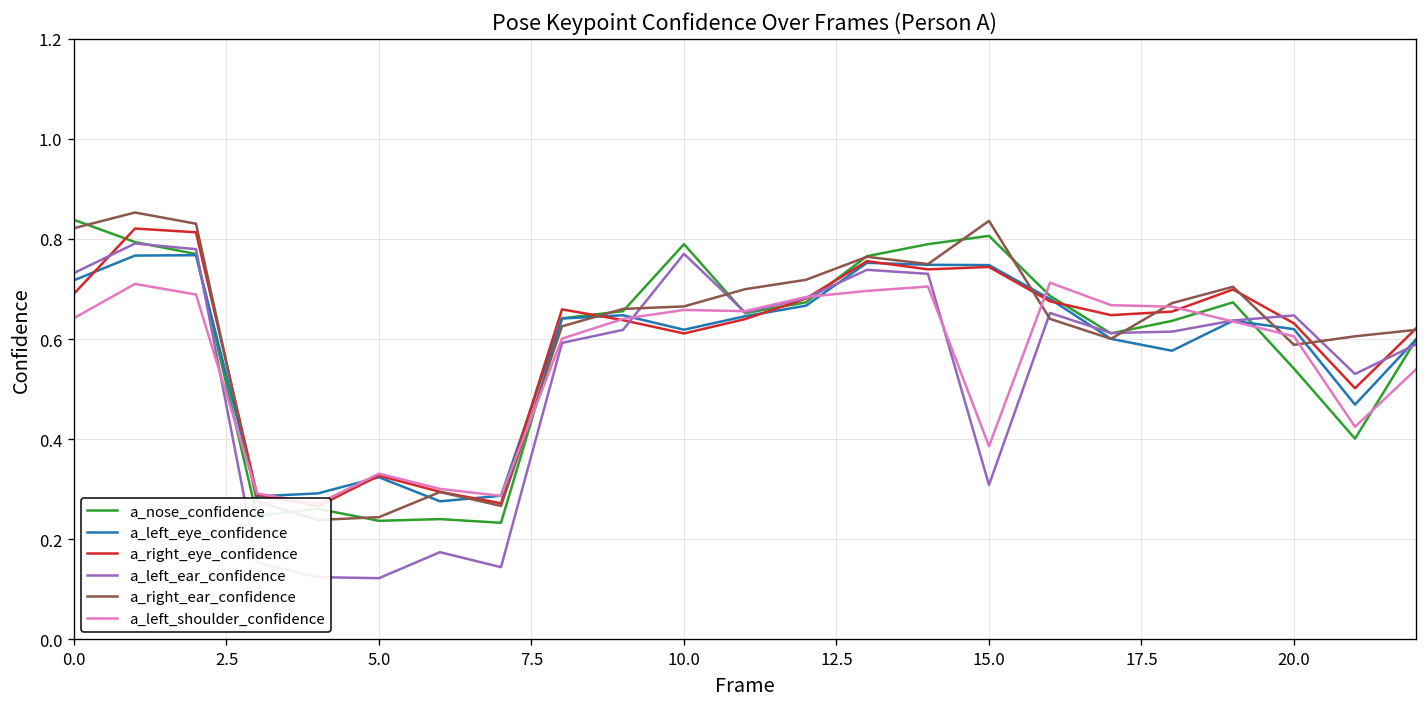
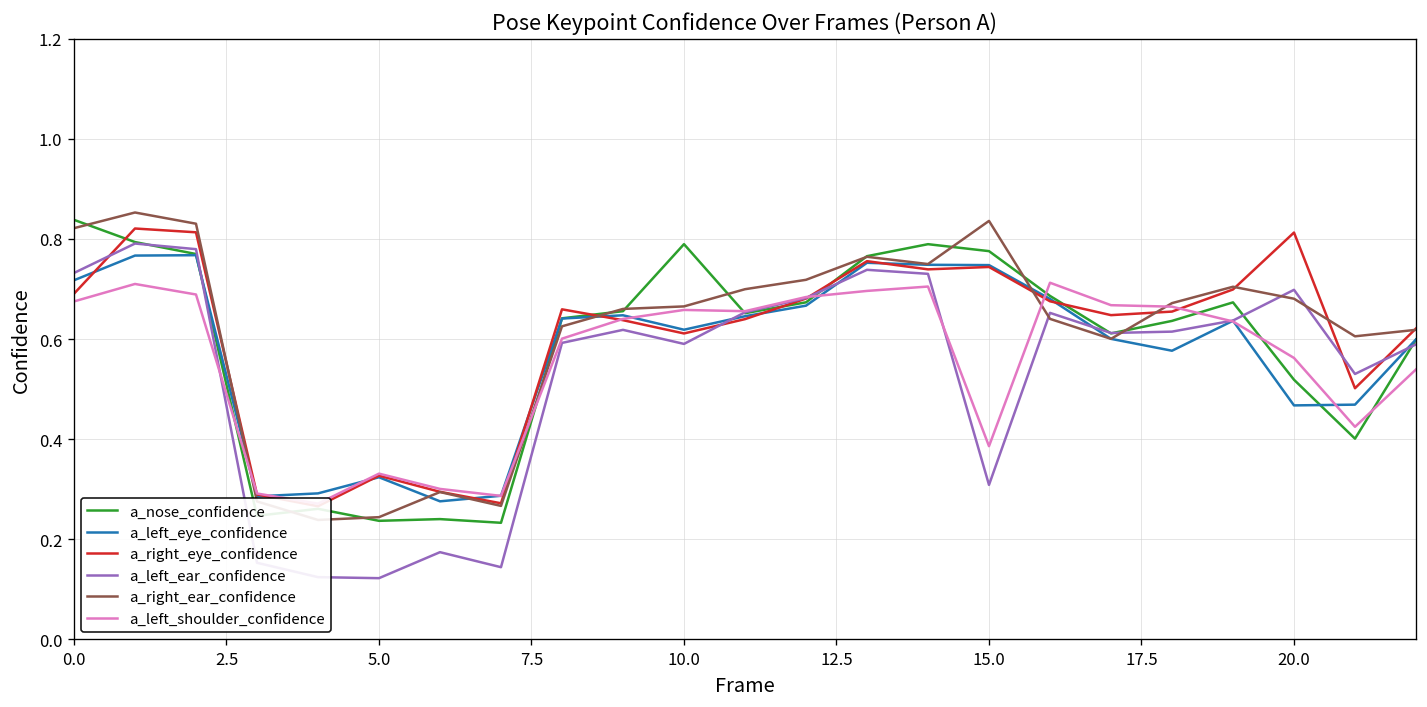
  {
    "a_nose_confidence": {
      "0.0": 0.84,
      "5.0": 0.24,
      "10.0": 0.79,
-     "15.0": 0.81,
-     "20.0": 0.54
+     "15.0": 0.78,
+     "20.0": 0.52
    },
    "a_left_eye_confidence": {
      "0.0": 0.72,
      "10.0": 0.62,
-     "20.0": 0.62
+     "20.0": 0.47
    },
    "a_right_eye_confidence": {
      "0.0": 0.69,
      "10.0": 0.61,
-     "20.0": 0.63
+     "20.0": 0.81
    },
    "a_left_ear_confidence": {
      "0.0": 0.73,
      "5.0": 0.12,
-     "10.0": 0.77,
+     "10.0": 0.59,
      "15.0": 0.31,
-     "20.0": 0.65
+     "20.0": 0.70
    },
    "a_right_ear_confidence": {
      "0.0": 0.82,
      "5.0": 0.24,
      "10.0": 0.67,
      "15.0": 0.84,
-     "20.0": 0.59
+     "20.0": 0.68
    },
    "a_left_shoulder_confidence": {
-     "0.0": 0.64,
+     "0.0": 0.68,
      "10.0": 0.66,
      "15.0": 0.39,
-     "20.0": 0.61
+     "20.0": 0.56
    }
  }
